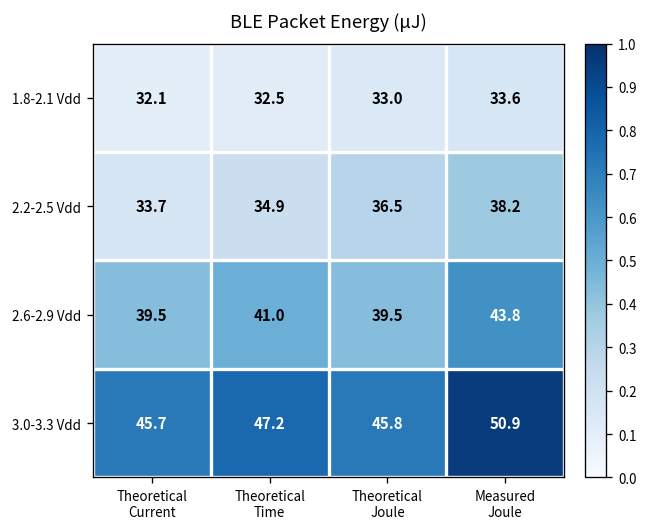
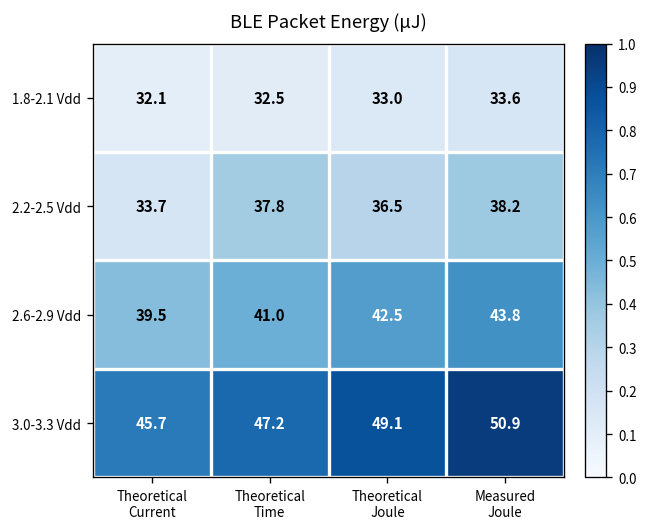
  {
    "1.8-2.1 Vdd": {
      "Theoretical Current": 32.1,
      "Theoretical Time": 32.5,
      "Theoretical Joule": 33.0,
      "Measured Joule": 33.6
    },
    "2.2-2.5 Vdd": {
      "Theoretical Current": 33.7,
-     "Theoretical Time": 34.9,
+     "Theoretical Time": 37.8,
      "Theoretical Joule": 36.5,
      "Measured Joule": 38.2
    },
    "2.6-2.9 Vdd": {
      "Theoretical Current": 39.5,
      "Theoretical Time": 41.0,
-     "Theoretical Joule": 39.5,
+     "Theoretical Joule": 42.5,
      "Measured Joule": 43.8
    },
    "3.0-3.3 Vdd": {
      "Theoretical Current": 45.7,
      "Theoretical Time": 47.2,
-     "Theoretical Joule": 45.8,
+     "Theoretical Joule": 49.1,
      "Measured Joule": 50.9
    }
  }
